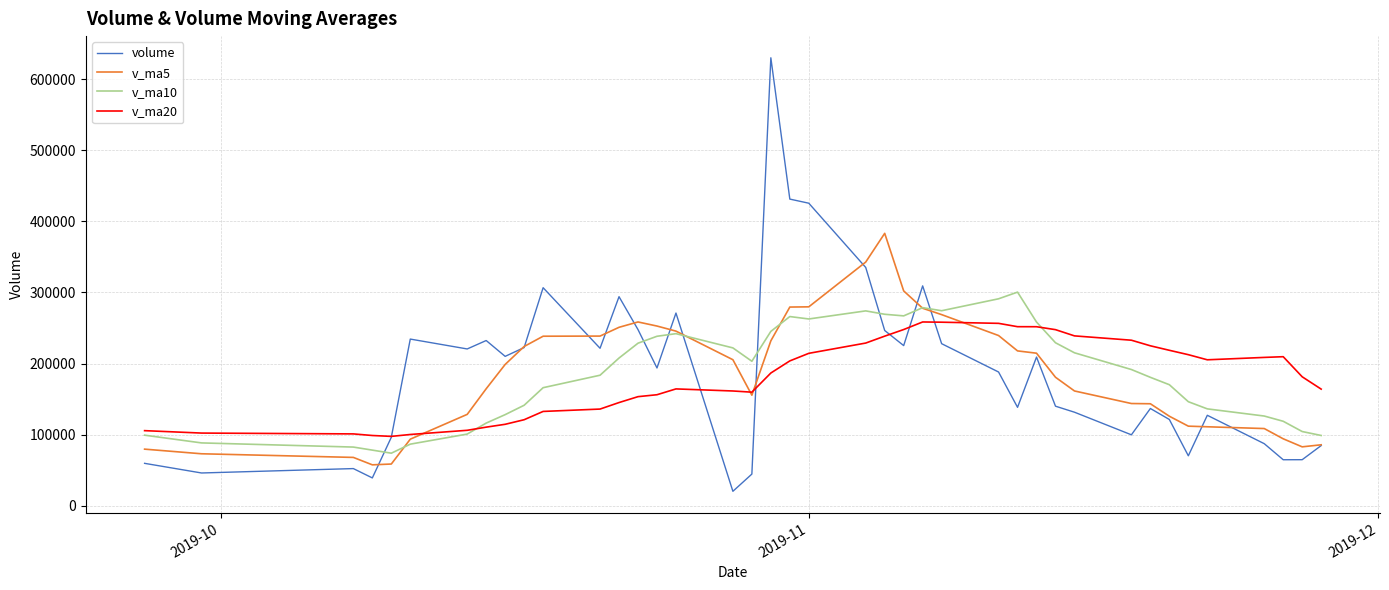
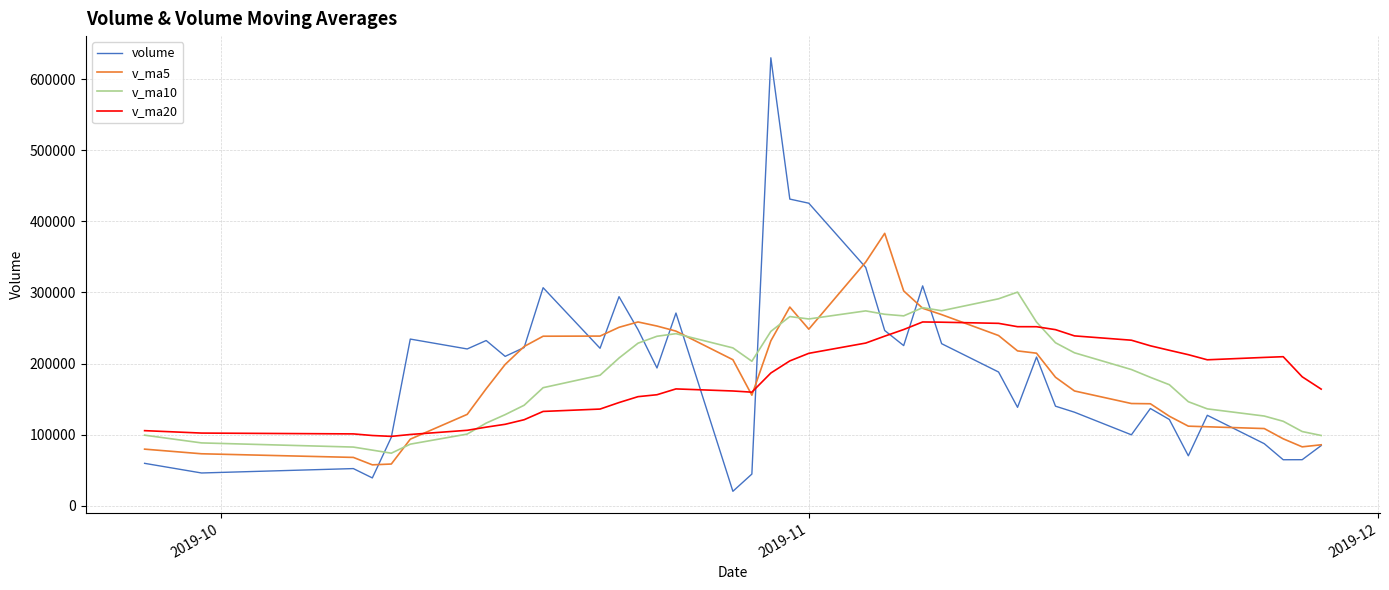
  {
    "volume": {
      "2019-11": 430000
    },
    "v_ma5": {
-     "2019-11": 280000
+     "2019-11": 250000
    },
    "v_ma10": {
      "2019-11": 260000
    },
    "v_ma20": {
      "2019-11": 210000
    }
  }
